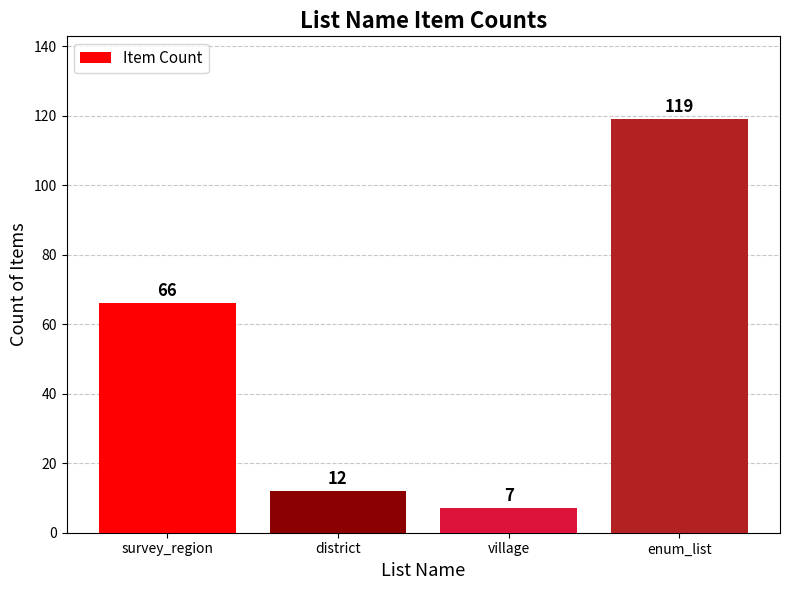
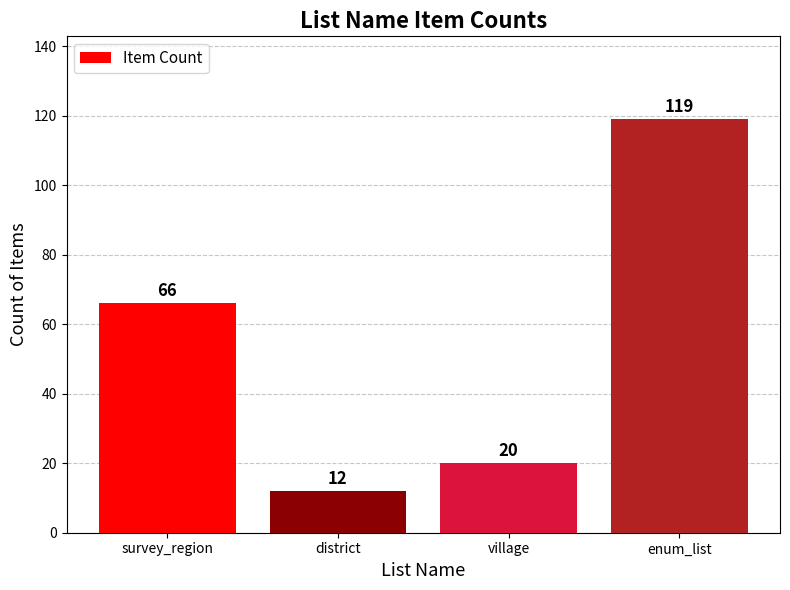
  {
    "survey_region": 66,
    "district": 12,
-   "village": 7,
+   "village": 20,
    "enum_list": 119
  }
